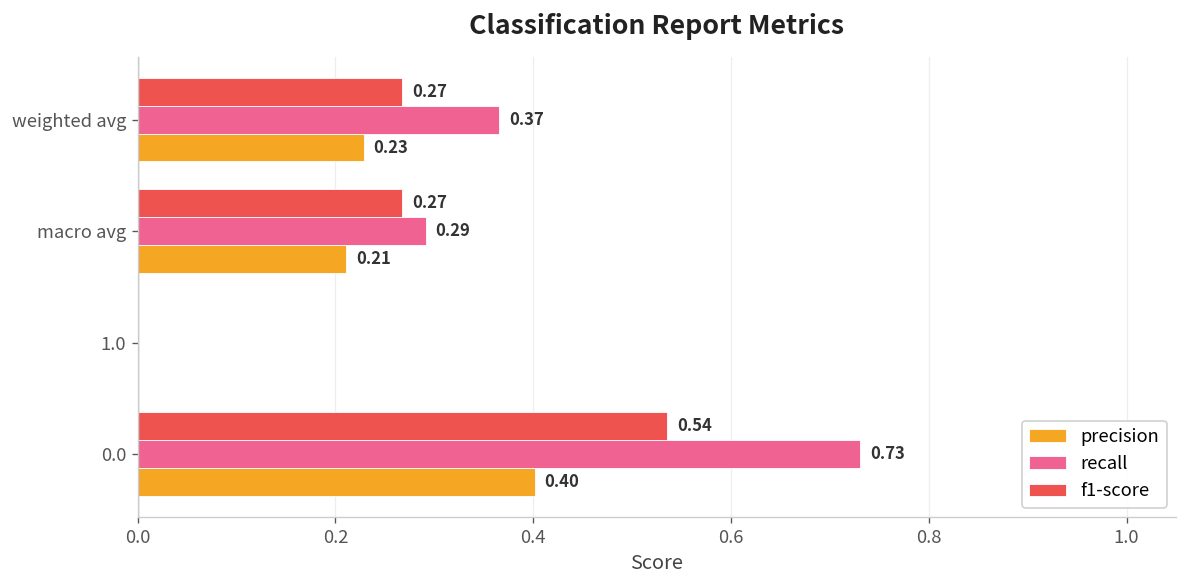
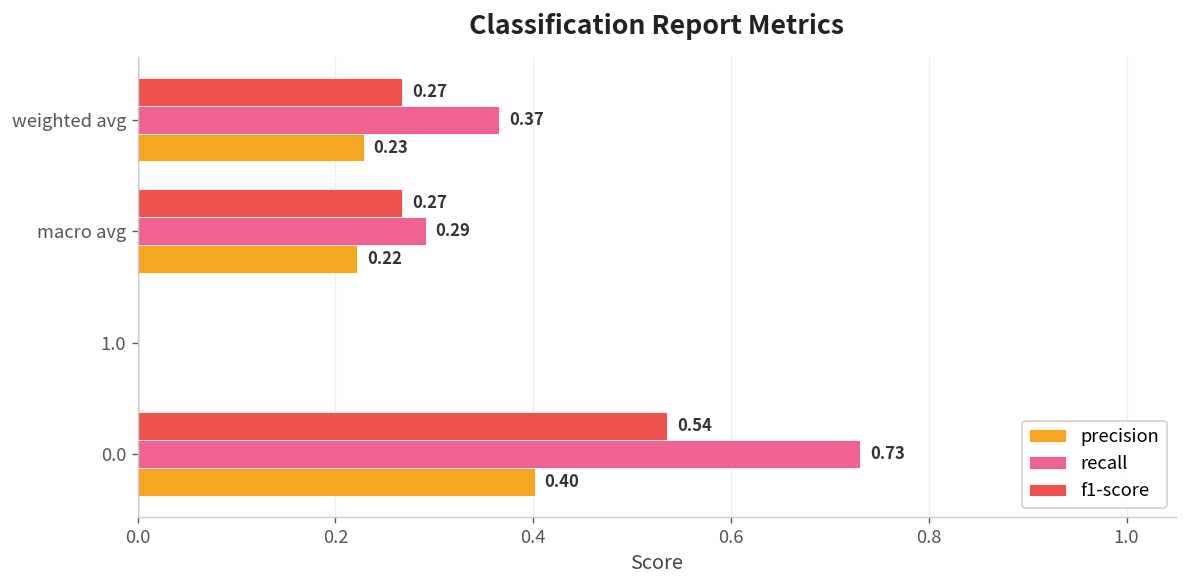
  {
    "precision": {
      "weighted avg": 0.23,
-     "macro avg": 0.21,
+     "macro avg": 0.22,
      "0.0": 0.40
    },
    "recall": {
      "weighted avg": 0.37,
      "macro avg": 0.29,
      "0.0": 0.73
    },
    "f1-score": {
      "weighted avg": 0.27,
      "macro avg": 0.27,
      "0.0": 0.54
    }
  }
